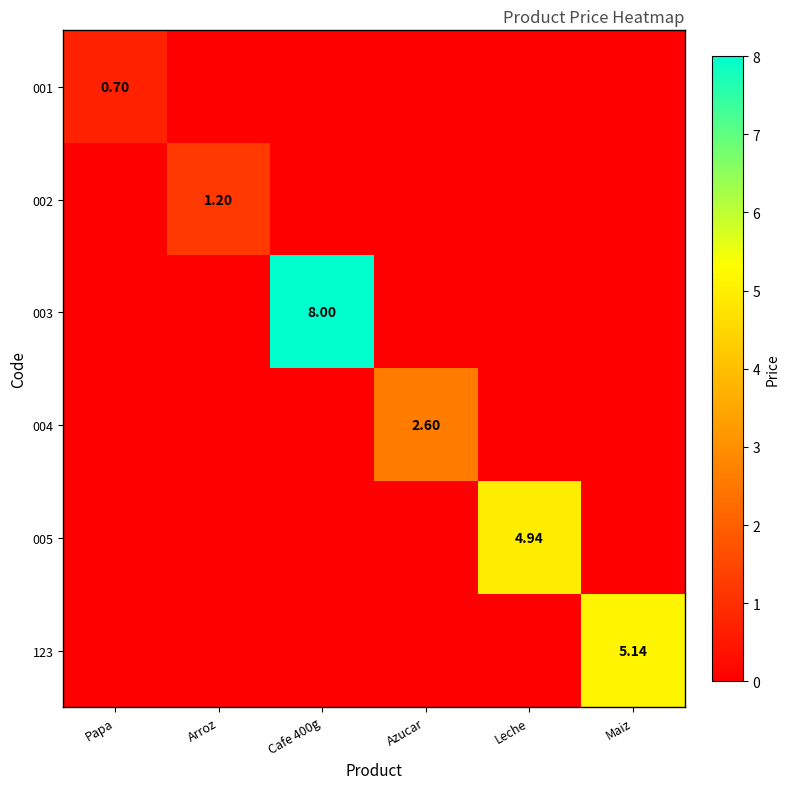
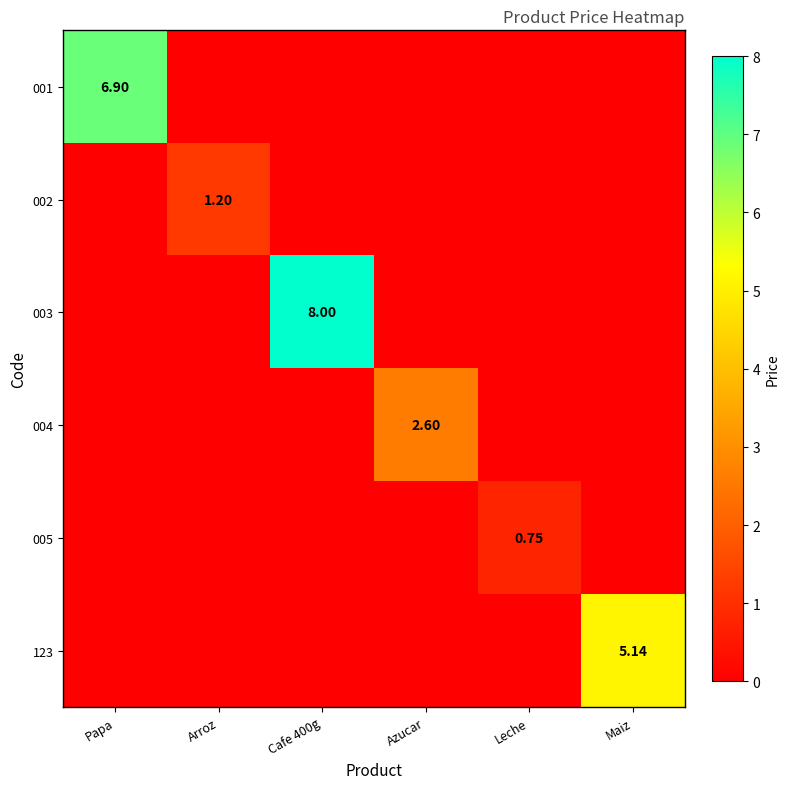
  {
    "001": {
-     "Papa": 0.70
+     "Papa": 6.90
    },
    "002": {
      "Arroz": 1.20
    },
    "003": {
      "Cafe 400g": 8.00
    },
    "004": {
      "Azucar": 2.60
    },
    "005": {
-     "Leche": 4.94
+     "Leche": 0.75
    },
    "123": {
      "Maiz": 5.14
    }
  }
